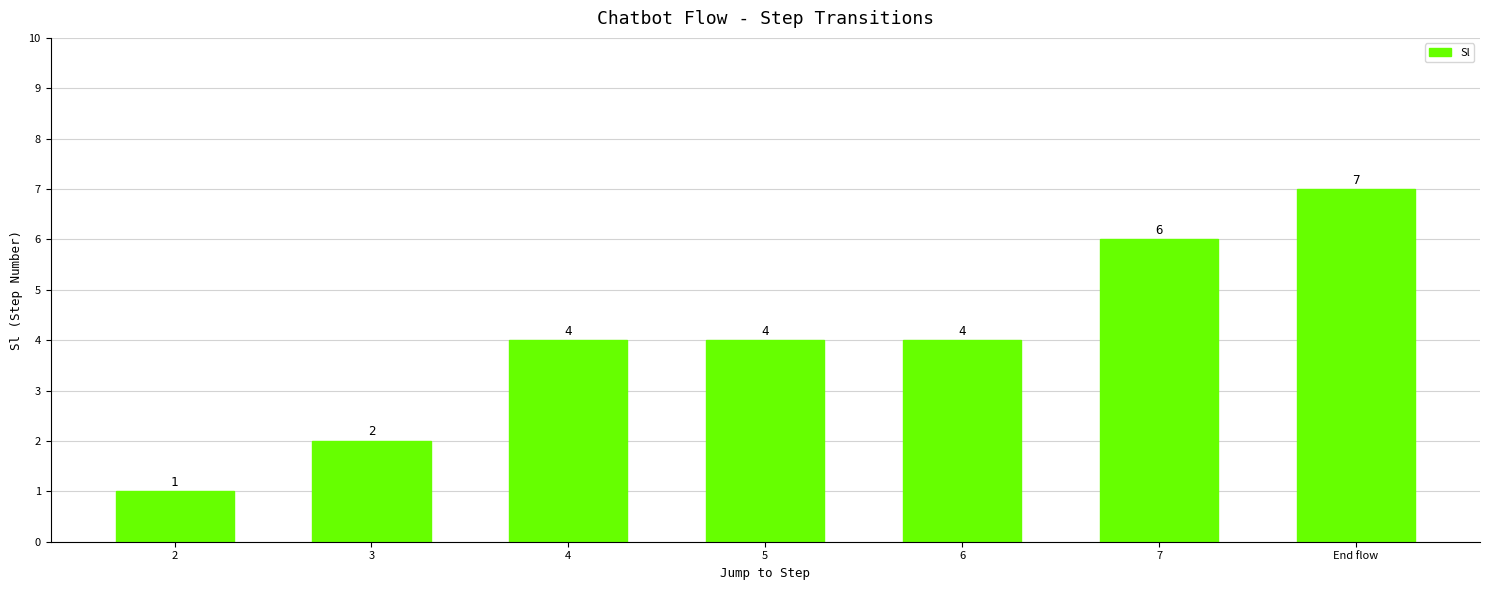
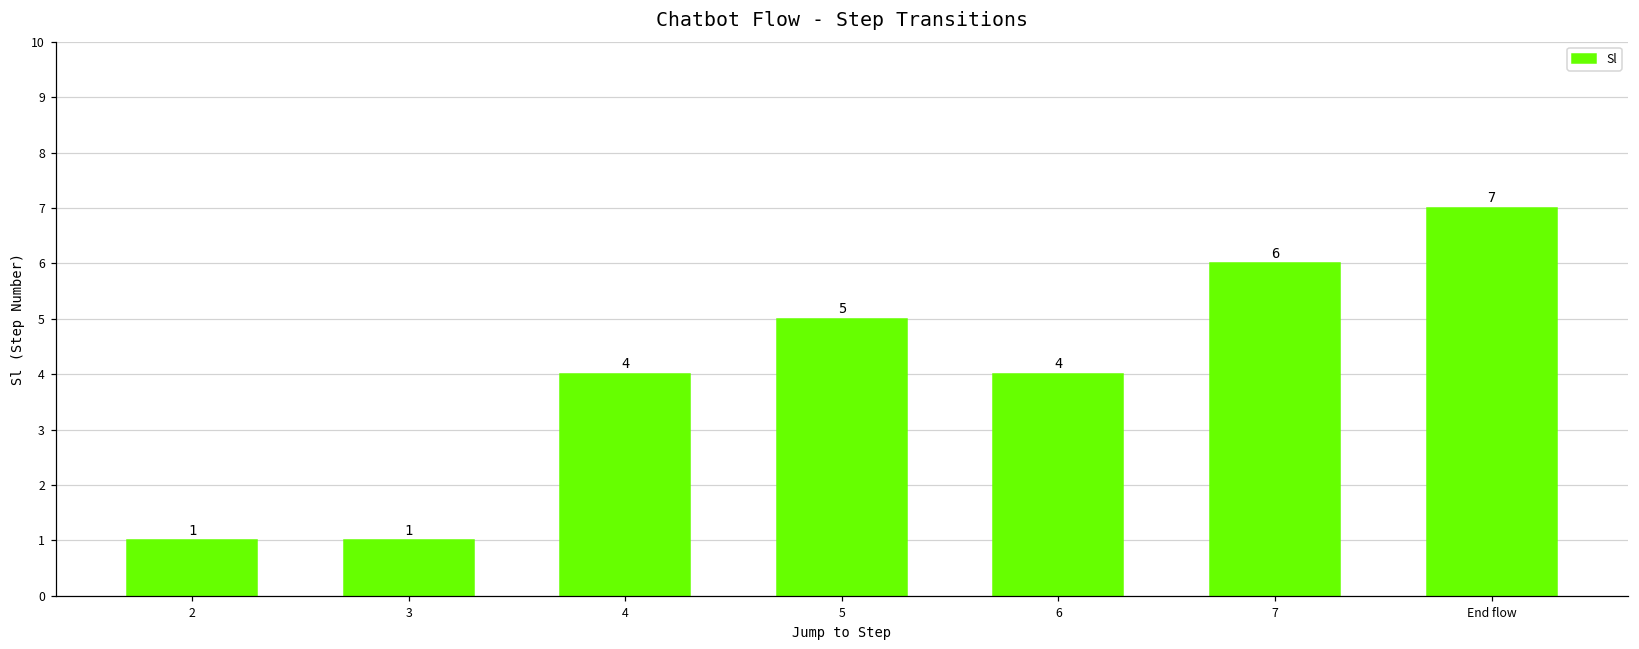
  {
    "2": 1,
-   "3": 2,
+   "3": 1,
    "4": 4,
-   "5": 4,
+   "5": 5,
    "6": 4,
    "7": 6,
    "End flow": 7
  }
